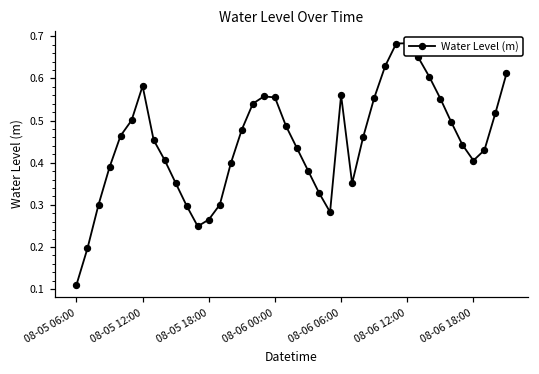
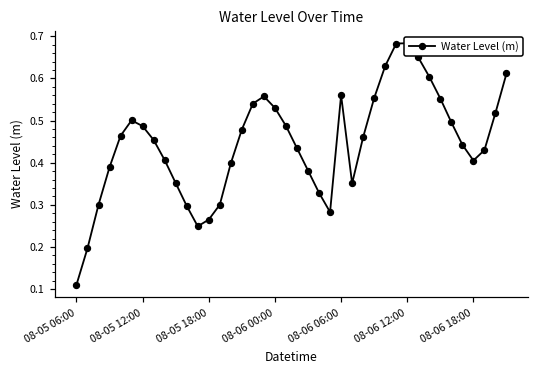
  {
    "08-05 06:00": 0.11,
-   "08-05 12:00": 0.58,
+   "08-05 12:00": 0.49,
    "08-05 18:00": 0.26,
-   "08-06 00:00": 0.56,
+   "08-06 00:00": 0.53,
    "08-06 06:00": 0.56,
    "08-06 18:00": 0.41
  }
